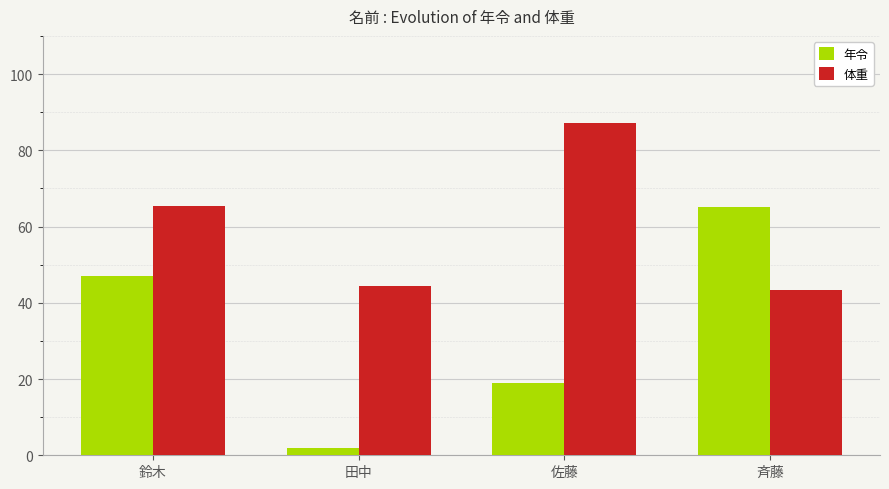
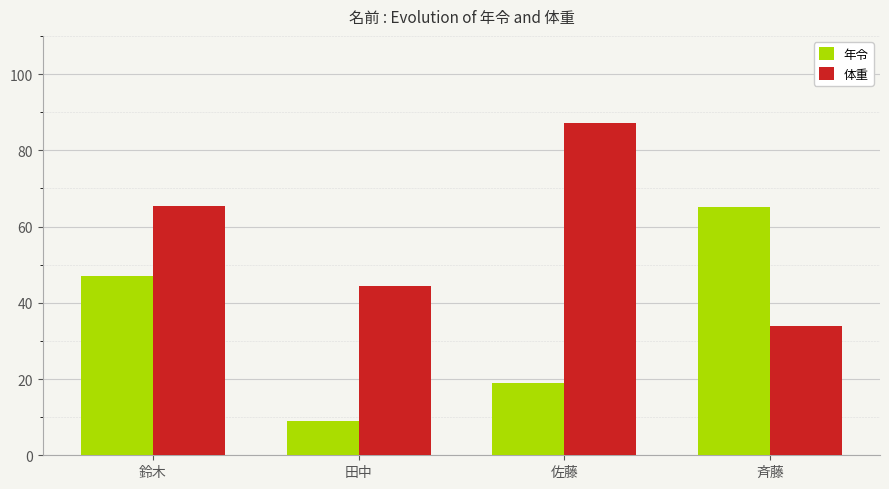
  {
    "年令": {
      "鈴木": 47,
-     "田中": 2,
+     "田中": 9,
      "佐藤": 19,
      "斉藤": 65
    },
    "体重": {
      "鈴木": 65,
      "田中": 44,
      "佐藤": 87,
-     "斉藤": 43
+     "斉藤": 34
    }
  }
